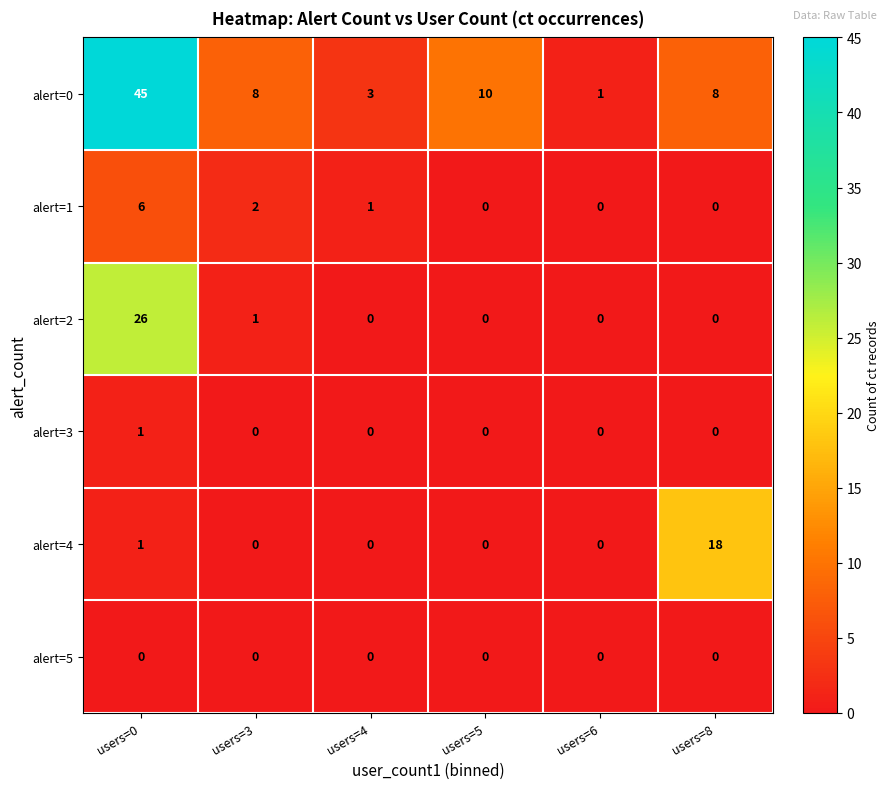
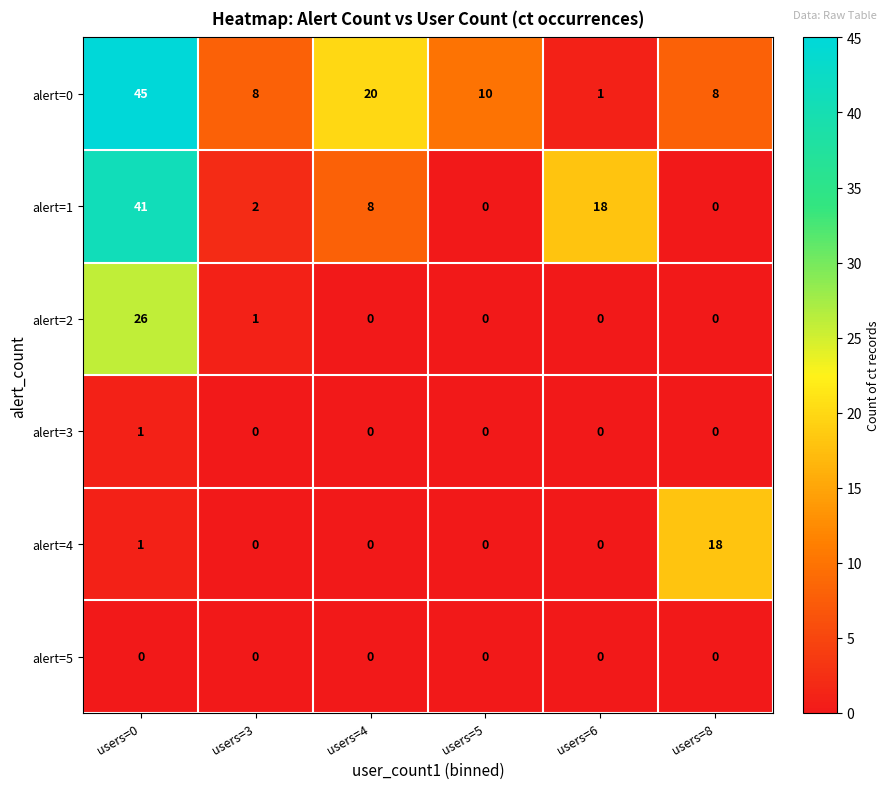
  {
    "alert=0": {
      "users=0": 45,
      "users=3": 8,
-     "users=4": 3,
+     "users=4": 20,
      "users=5": 10,
      "users=6": 1,
      "users=8": 8
    },
    "alert=1": {
-     "users=0": 6,
+     "users=0": 41,
      "users=3": 2,
-     "users=4": 1,
+     "users=4": 8,
      "users=5": 0,
-     "users=6": 0,
+     "users=6": 18,
      "users=8": 0
    },
    "alert=2": {
      "users=0": 26,
      "users=3": 1,
      "users=4": 0,
      "users=5": 0,
      "users=6": 0,
      "users=8": 0
    },
    "alert=3": {
      "users=0": 1,
      "users=3": 0,
      "users=4": 0,
      "users=5": 0,
      "users=6": 0,
      "users=8": 0
    },
    "alert=4": {
      "users=0": 1,
      "users=3": 0,
      "users=4": 0,
      "users=5": 0,
      "users=6": 0,
      "users=8": 18
    },
    "alert=5": {
      "users=0": 0,
      "users=3": 0,
      "users=4": 0,
      "users=5": 0,
      "users=6": 0,
      "users=8": 0
    }
  }
